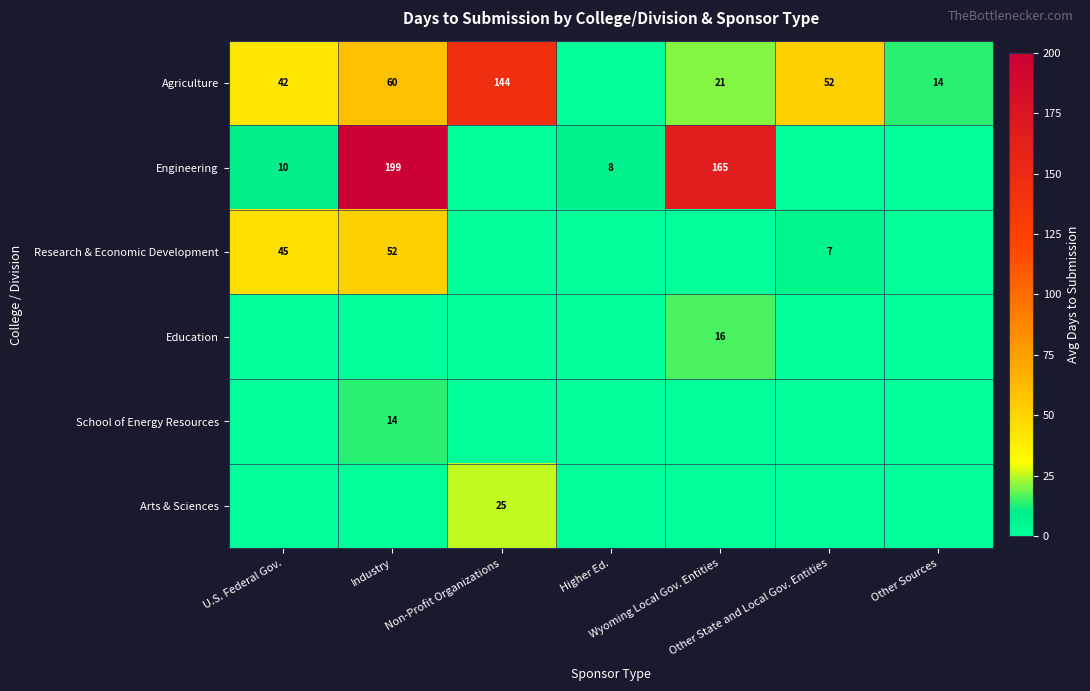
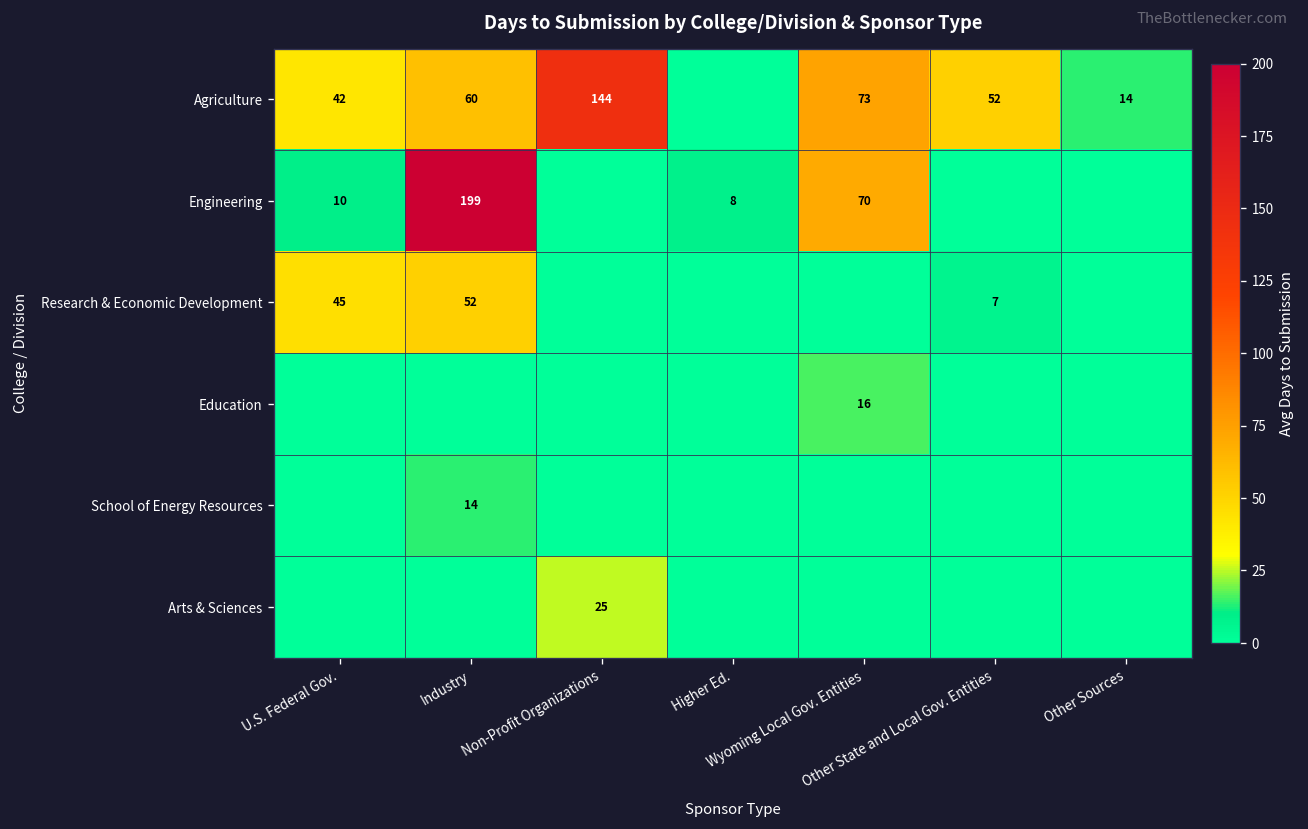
  {
    "Agriculture": {
      "U.S. Federal Gov.": 42,
      "Industry": 60,
      "Non-Profit Organizations": 144,
-     "Wyoming Local Gov. Entities": 21,
+     "Wyoming Local Gov. Entities": 73,
      "Other State and Local Gov. Entities": 52,
      "Other Sources": 14
    },
    "Engineering": {
      "U.S. Federal Gov.": 10,
      "Industry": 199,
      "Higher Ed.": 8,
-     "Wyoming Local Gov. Entities": 165
+     "Wyoming Local Gov. Entities": 70
    },
    "Research & Economic Development": {
      "U.S. Federal Gov.": 45,
      "Industry": 52,
      "Other State and Local Gov. Entities": 7
    },
    "Education": {
      "Wyoming Local Gov. Entities": 16
    },
    "School of Energy Resources": {
      "Industry": 14
    },
    "Arts & Sciences": {
      "Non-Profit Organizations": 25
    }
  }
